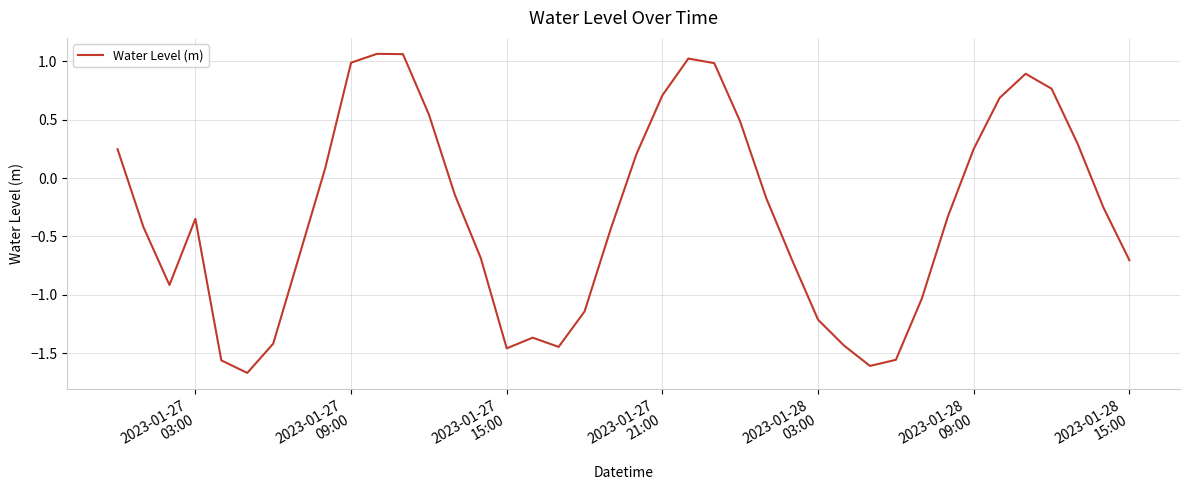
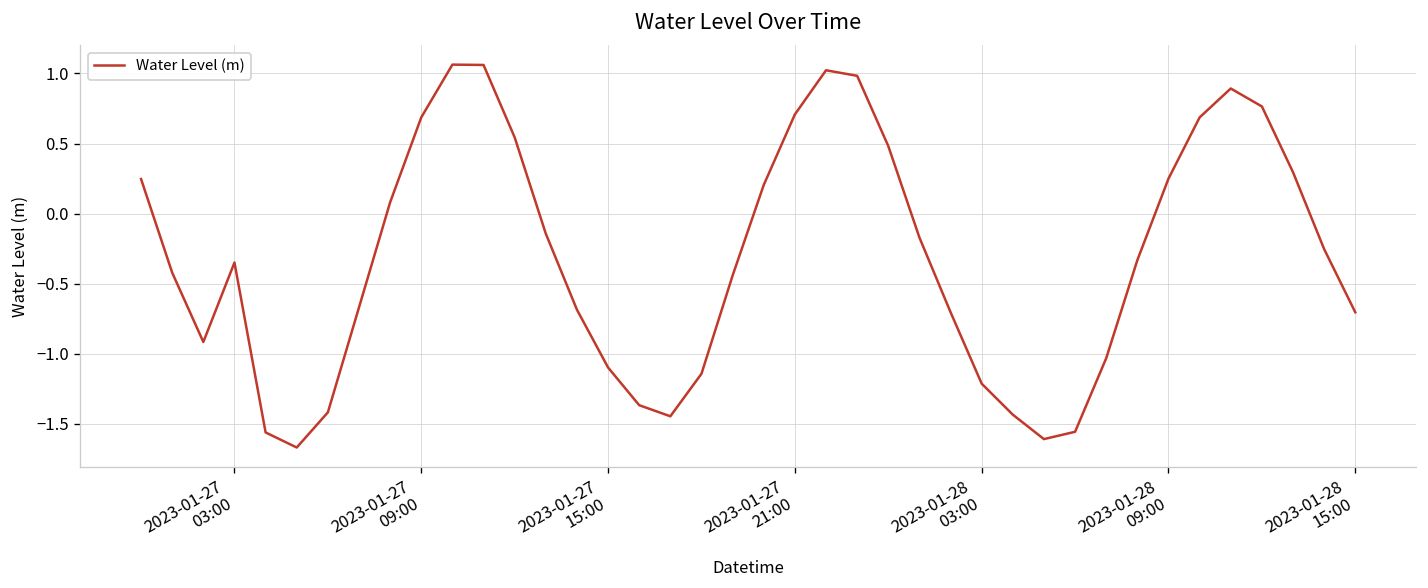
  {
    "2023-01-27 03:00": -0.35,
-   "2023-01-27 09:00": 0.99,
-   "2023-01-27 15:00": -1.46,
+   "2023-01-27 09:00": 0.69,
+   "2023-01-27 15:00": -1.10,
    "2023-01-27 21:00": 0.71,
    "2023-01-28 03:00": -1.21,
    "2023-01-28 09:00": 0.25,
    "2023-01-28 15:00": -0.70
  }
